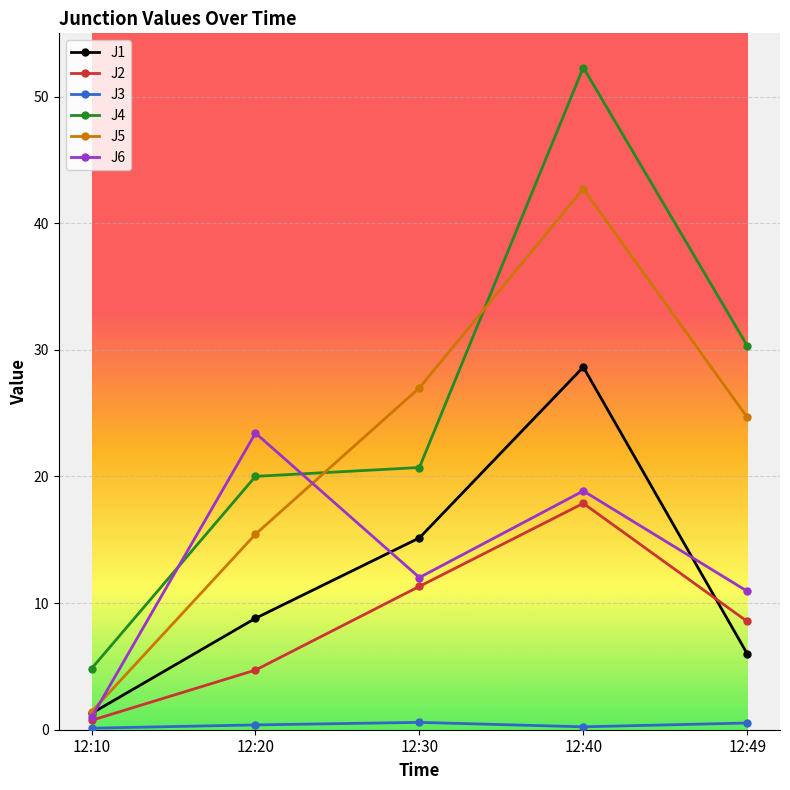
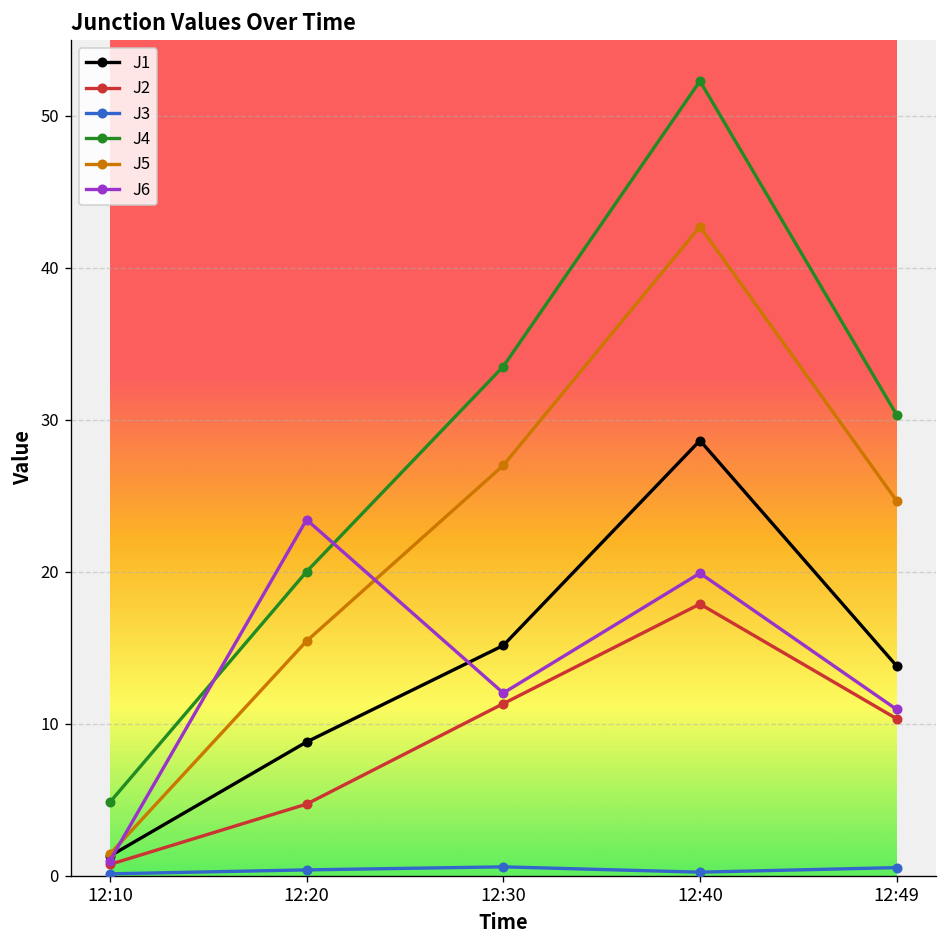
  {
    "J1": {
      "12:20": 8.8,
      "12:30": 15.2,
      "12:40": 28.6,
-     "12:49": 6.0
+     "12:49": 13.8
    },
    "J2": {
      "12:10": 0.7,
      "12:20": 4.7,
      "12:30": 11.3,
      "12:40": 17.9,
-     "12:49": 8.6
+     "12:49": 10.3
    },
    "J3": {
      "12:10": 0.1,
      "12:20": 0.4,
      "12:30": 0.6,
      "12:40": 0.2,
      "12:49": 0.5
    },
    "J4": {
      "12:10": 4.8,
      "12:20": 20.0,
-     "12:30": 20.7,
+     "12:30": 33.5,
      "12:40": 52.3,
      "12:49": 30.3
    },
    "J5": {
      "12:20": 15.4,
      "12:30": 27.0,
      "12:40": 42.7,
      "12:49": 24.7
    },
    "J6": {
      "12:10": 1.0,
      "12:20": 23.4,
      "12:30": 12.0,
-     "12:40": 18.9,
+     "12:40": 19.9,
      "12:49": 10.9
    }
  }
